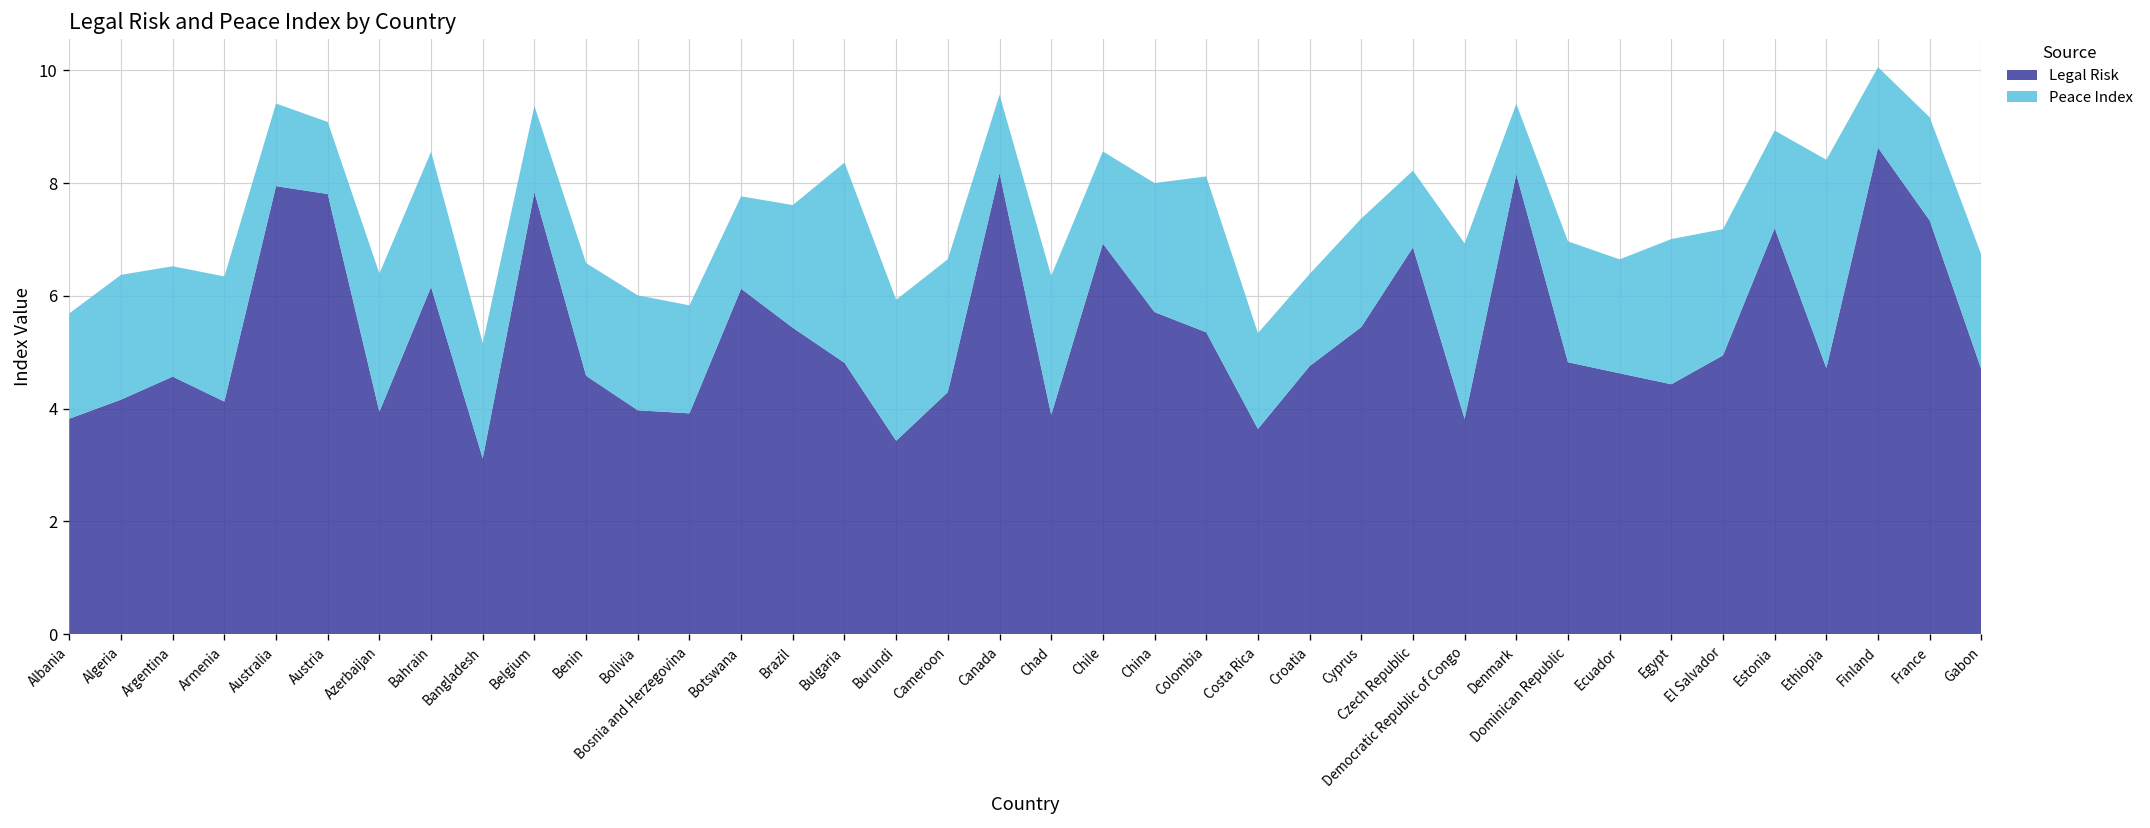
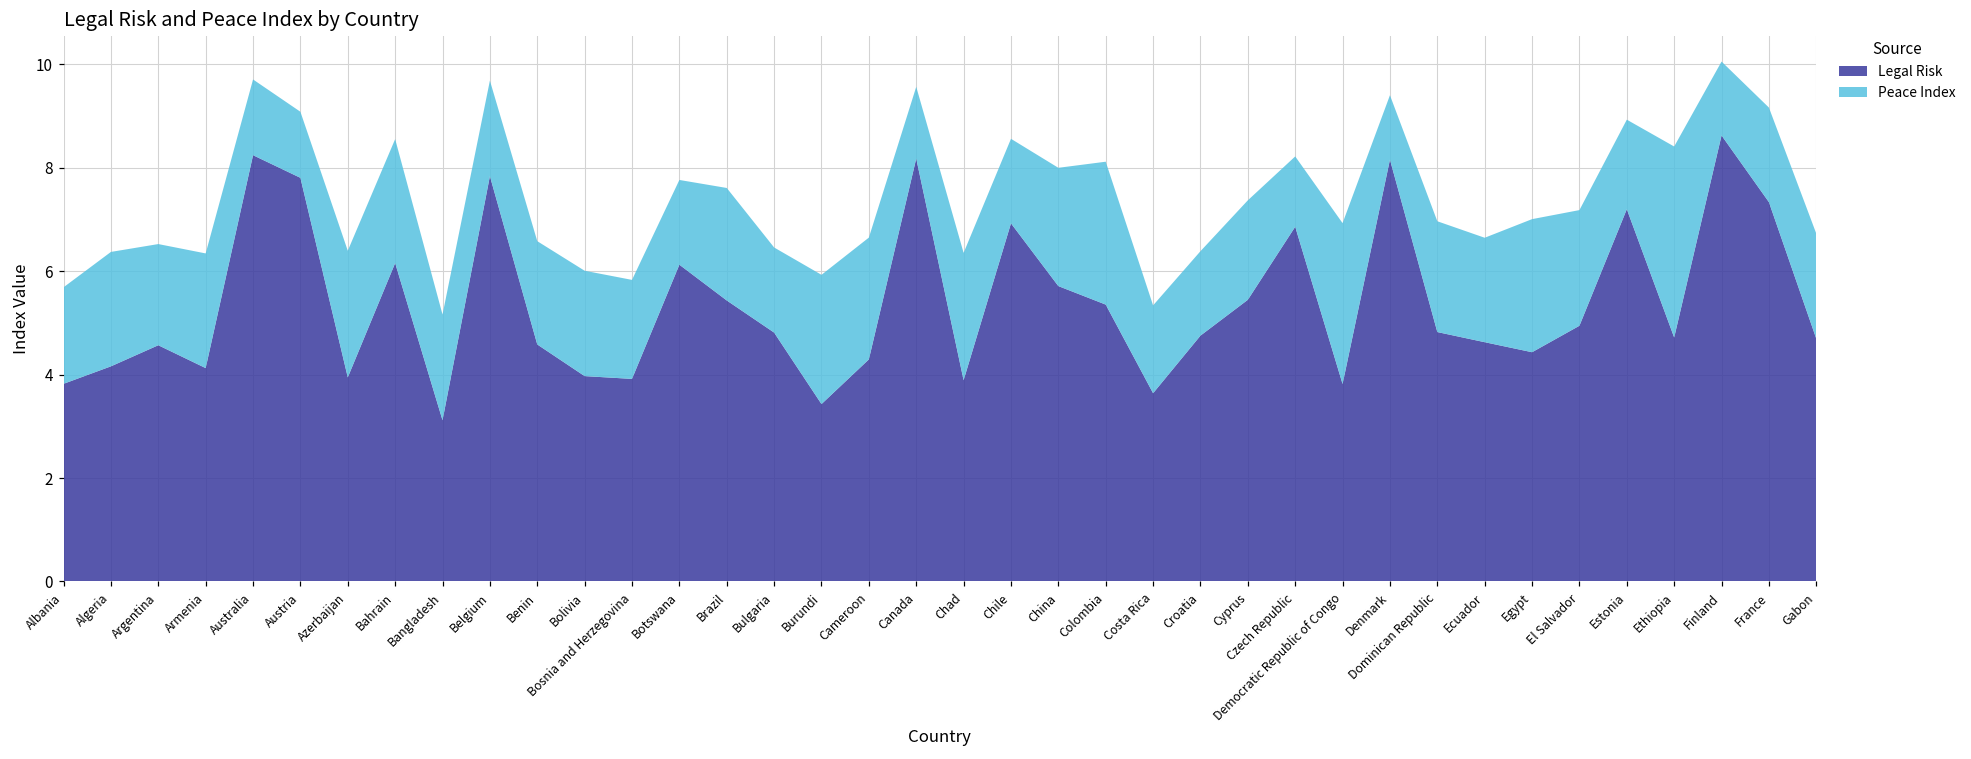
  {
    "Legal Risk": {
      "Albania": 3.8,
      "Algeria": 4.2,
      "Argentina": 4.6,
      "Armenia": 4.1,
-     "Australia": 7.9,
+     "Australia": 8.2,
      "Austria": 7.8,
      "Azerbaijan": 3.9,
      "Bahrain": 6.2,
      "Bangladesh": 3.1,
      "Belgium": 7.8,
      "Benin": 4.6,
      "Bolivia": 4.0,
      "Bosnia and Herzegovina": 3.9,
      "Botswana": 6.1,
      "Brazil": 5.4,
      "Bulgaria": 4.8,
      "Burundi": 3.4,
      "Cameroon": 4.3,
      "Canada": 8.2,
      "Chad": 3.9,
      "Chile": 6.9,
      "China": 5.7,
      "Colombia": 5.4,
      "Costa Rica": 3.6,
      "Croatia": 4.8,
      "Cyprus": 5.4,
      "Czech Republic": 6.9,
      "Democratic Republic of Congo": 3.8,
      "Denmark": 8.2,
      "Dominican Republic": 4.8,
      "Ecuador": 4.6,
      "Egypt": 4.4,
      "El Salvador": 4.9,
      "Estonia": 7.2,
      "Ethiopia": 4.7,
      "Finland": 8.6,
      "France": 7.3,
      "Gabon": 4.7
    },
    "Peace Index": {
      "Albania": 1.9,
      "Algeria": 2.2,
      "Argentina": 2.0,
      "Armenia": 2.2,
      "Australia": 1.5,
      "Austria": 1.3,
      "Azerbaijan": 2.5,
      "Bahrain": 2.4,
      "Bangladesh": 2.0,
-     "Belgium": 1.5,
+     "Belgium": 1.8,
      "Benin": 2.0,
      "Bolivia": 2.0,
      "Bosnia and Herzegovina": 1.9,
      "Botswana": 1.6,
      "Brazil": 2.2,
-     "Bulgaria": 3.6,
+     "Bulgaria": 1.6,
      "Burundi": 2.5,
      "Cameroon": 2.4,
      "Canada": 1.4,
      "Chad": 2.5,
      "Chile": 1.6,
      "China": 2.3,
      "Colombia": 2.8,
      "Costa Rica": 1.7,
      "Croatia": 1.6,
      "Cyprus": 1.9,
      "Czech Republic": 1.4,
      "Democratic Republic of Congo": 3.1,
      "Denmark": 1.2,
      "Dominican Republic": 2.1,
      "Ecuador": 2.0,
      "Egypt": 2.6,
      "El Salvador": 2.2,
      "Estonia": 1.7,
      "Ethiopia": 3.7,
      "Finland": 1.4,
      "France": 1.8,
      "Gabon": 2.0
    }
  }
